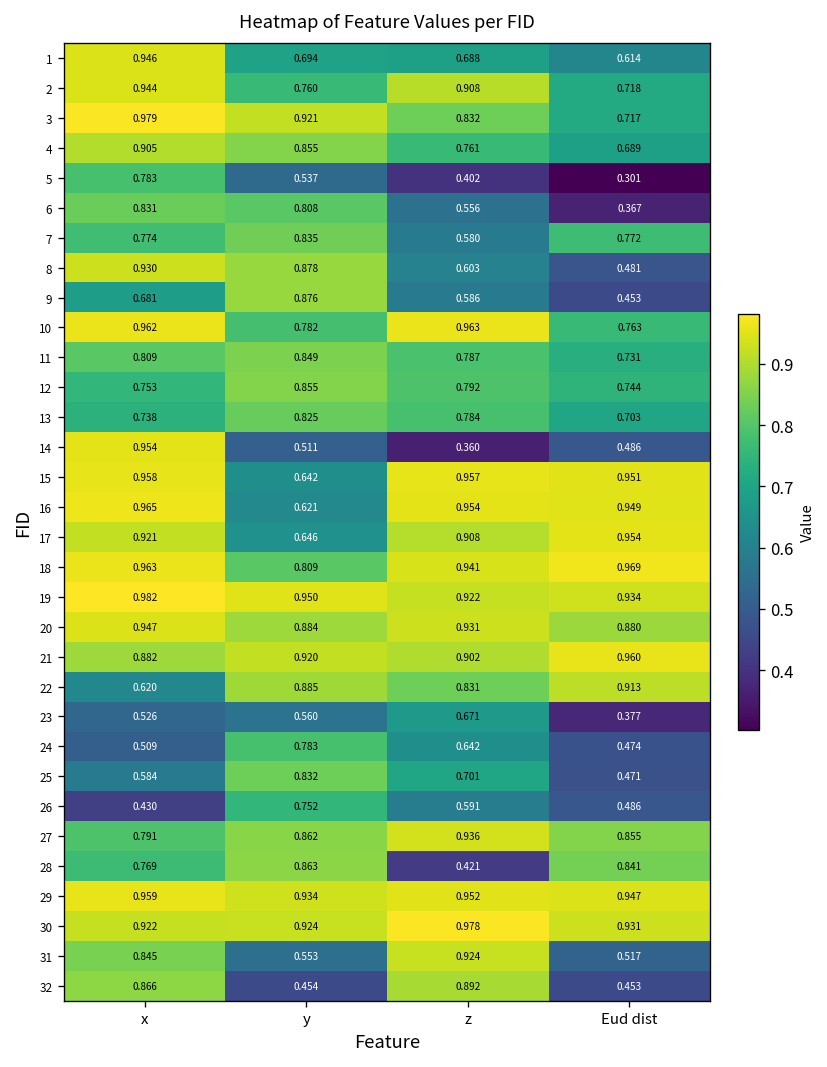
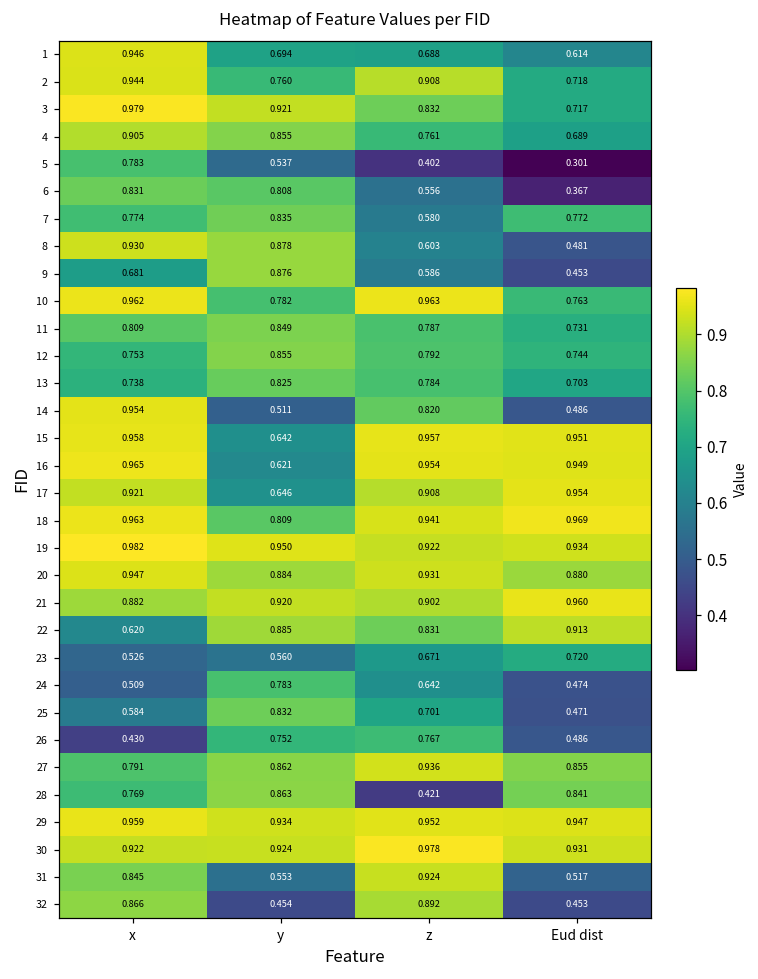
  {
    "1": {
      "x": 0.946,
      "y": 0.694,
      "z": 0.688,
      "Eud dist": 0.614
    },
    "2": {
      "x": 0.944,
      "y": 0.760,
      "z": 0.908,
      "Eud dist": 0.718
    },
    "3": {
      "x": 0.979,
      "y": 0.921,
      "z": 0.832,
      "Eud dist": 0.717
    },
    "4": {
      "x": 0.905,
      "y": 0.855,
      "z": 0.761,
      "Eud dist": 0.689
    },
    "5": {
      "x": 0.783,
      "y": 0.537,
      "z": 0.402,
      "Eud dist": 0.301
    },
    "6": {
      "x": 0.831,
      "y": 0.808,
      "z": 0.556,
      "Eud dist": 0.367
    },
    "7": {
      "x": 0.774,
      "y": 0.835,
      "z": 0.580,
      "Eud dist": 0.772
    },
    "8": {
      "x": 0.930,
      "y": 0.878,
      "z": 0.603,
      "Eud dist": 0.481
    },
    "9": {
      "x": 0.681,
      "y": 0.876,
      "z": 0.586,
      "Eud dist": 0.453
    },
    "10": {
      "x": 0.962,
      "y": 0.782,
      "z": 0.963,
      "Eud dist": 0.763
    },
    "11": {
      "x": 0.809,
      "y": 0.849,
      "z": 0.787,
      "Eud dist": 0.731
    },
    "12": {
      "x": 0.753,
      "y": 0.855,
      "z": 0.792,
      "Eud dist": 0.744
    },
    "13": {
      "x": 0.738,
      "y": 0.825,
      "z": 0.784,
      "Eud dist": 0.703
    },
    "14": {
      "x": 0.954,
      "y": 0.511,
-     "z": 0.360,
+     "z": 0.820,
      "Eud dist": 0.486
    },
    "15": {
      "x": 0.958,
      "y": 0.642,
      "z": 0.957,
      "Eud dist": 0.951
    },
    "16": {
      "x": 0.965,
      "y": 0.621,
      "z": 0.954,
      "Eud dist": 0.949
    },
    "17": {
      "x": 0.921,
      "y": 0.646,
      "z": 0.908,
      "Eud dist": 0.954
    },
    "18": {
      "x": 0.963,
      "y": 0.809,
      "z": 0.941,
      "Eud dist": 0.969
    },
    "19": {
      "x": 0.982,
      "y": 0.950,
      "z": 0.922,
      "Eud dist": 0.934
    },
    "20": {
      "x": 0.947,
      "y": 0.884,
      "z": 0.931,
      "Eud dist": 0.880
    },
    "21": {
      "x": 0.882,
      "y": 0.920,
      "z": 0.902,
      "Eud dist": 0.960
    },
    "22": {
      "x": 0.620,
      "y": 0.885,
      "z": 0.831,
      "Eud dist": 0.913
    },
    "23": {
      "x": 0.526,
      "y": 0.560,
      "z": 0.671,
-     "Eud dist": 0.377
+     "Eud dist": 0.720
    },
    "24": {
      "x": 0.509,
      "y": 0.783,
      "z": 0.642,
      "Eud dist": 0.474
    },
    "25": {
      "x": 0.584,
      "y": 0.832,
      "z": 0.701,
      "Eud dist": 0.471
    },
    "26": {
      "x": 0.430,
      "y": 0.752,
-     "z": 0.591,
+     "z": 0.767,
      "Eud dist": 0.486
    },
    "27": {
      "x": 0.791,
      "y": 0.862,
      "z": 0.936,
      "Eud dist": 0.855
    },
    "28": {
      "x": 0.769,
      "y": 0.863,
      "z": 0.421,
      "Eud dist": 0.841
    },
    "29": {
      "x": 0.959,
      "y": 0.934,
      "z": 0.952,
      "Eud dist": 0.947
    },
    "30": {
      "x": 0.922,
      "y": 0.924,
      "z": 0.978,
      "Eud dist": 0.931
    },
    "31": {
      "x": 0.845,
      "y": 0.553,
      "z": 0.924,
      "Eud dist": 0.517
    },
    "32": {
      "x": 0.866,
      "y": 0.454,
      "z": 0.892,
      "Eud dist": 0.453
    }
  }
